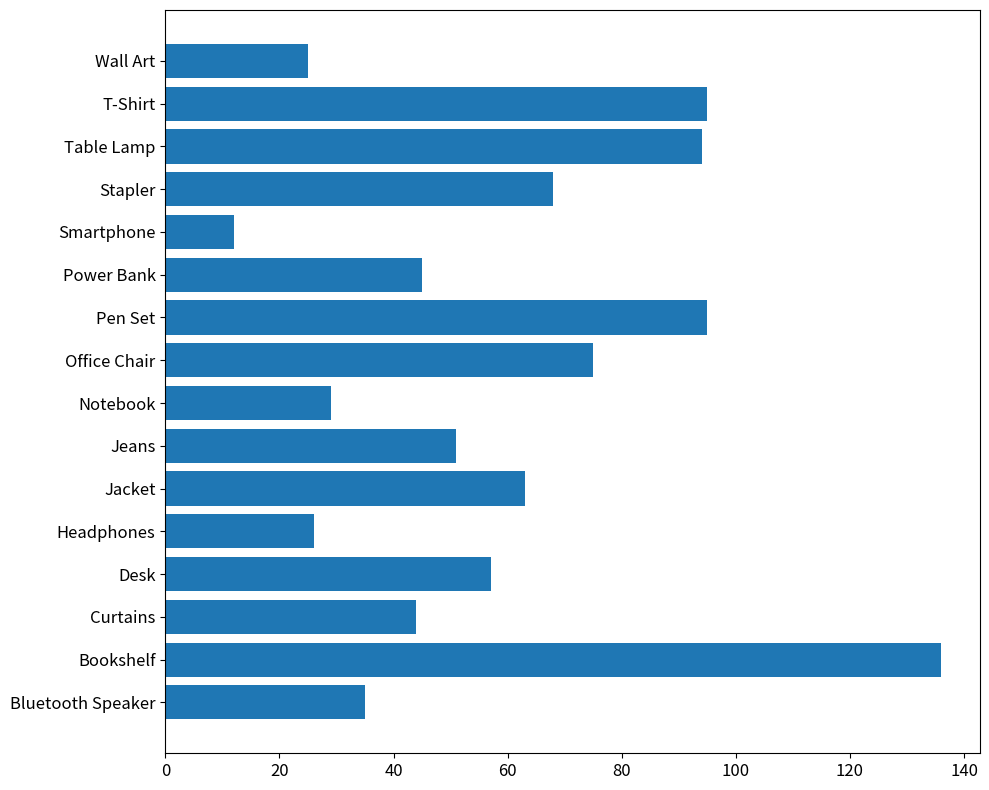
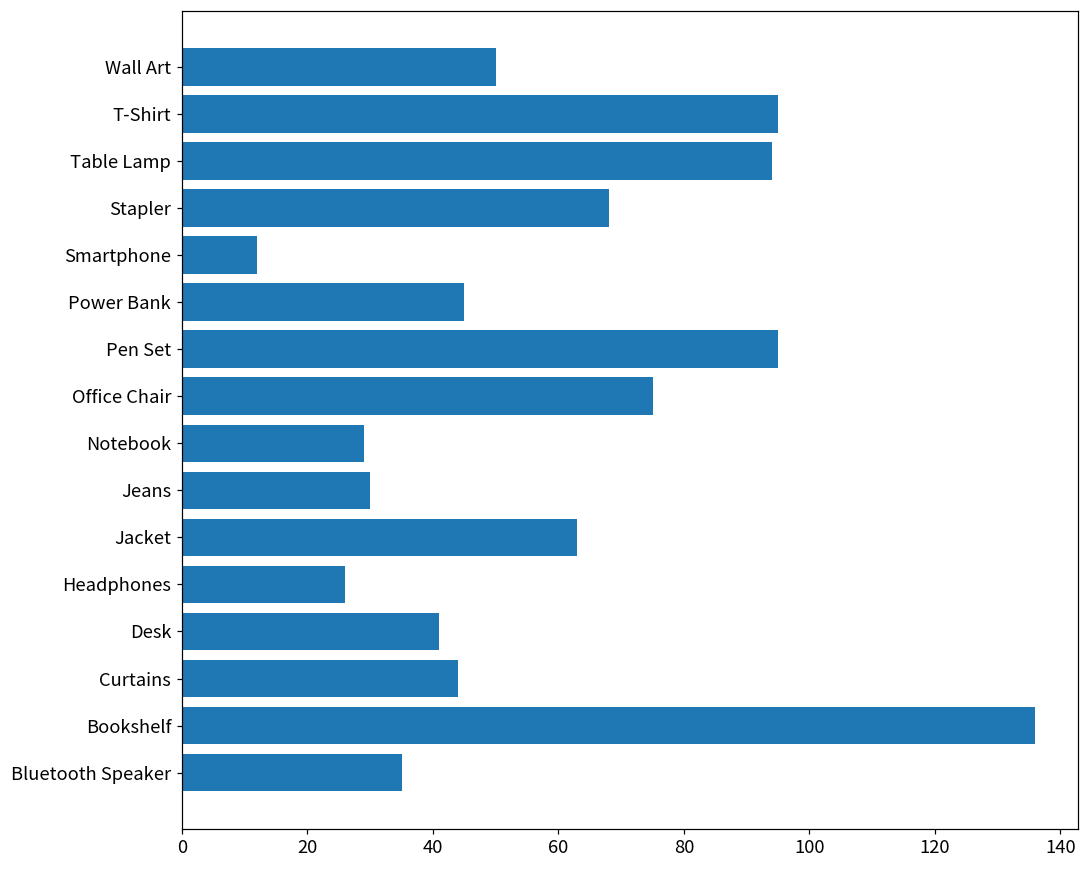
  {
-   "Wall Art": 25,
+   "Wall Art": 50,
    "T-Shirt": 95,
    "Table Lamp": 94,
    "Stapler": 68,
    "Smartphone": 12,
    "Power Bank": 45,
    "Pen Set": 95,
    "Office Chair": 75,
    "Notebook": 29,
-   "Jeans": 51,
+   "Jeans": 30,
    "Jacket": 63,
    "Headphones": 26,
-   "Desk": 57,
+   "Desk": 41,
    "Curtains": 44,
    "Bookshelf": 136,
    "Bluetooth Speaker": 35
  }
